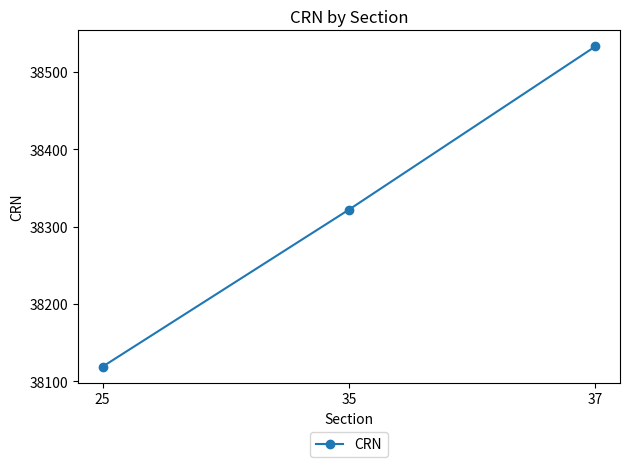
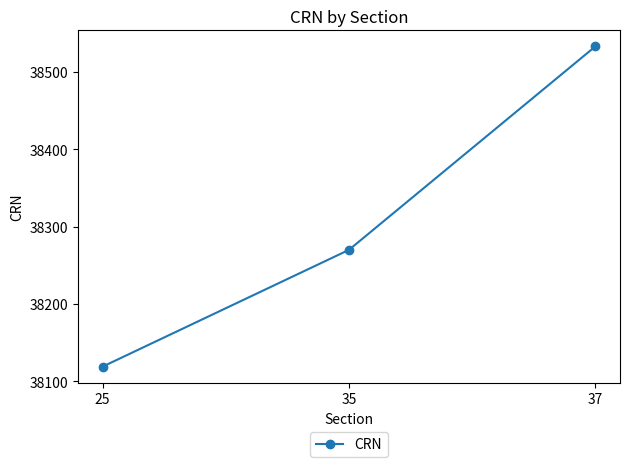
  {
    "25": 38120,
-   "35": 38320,
+   "35": 38270,
    "37": 38530
  }
